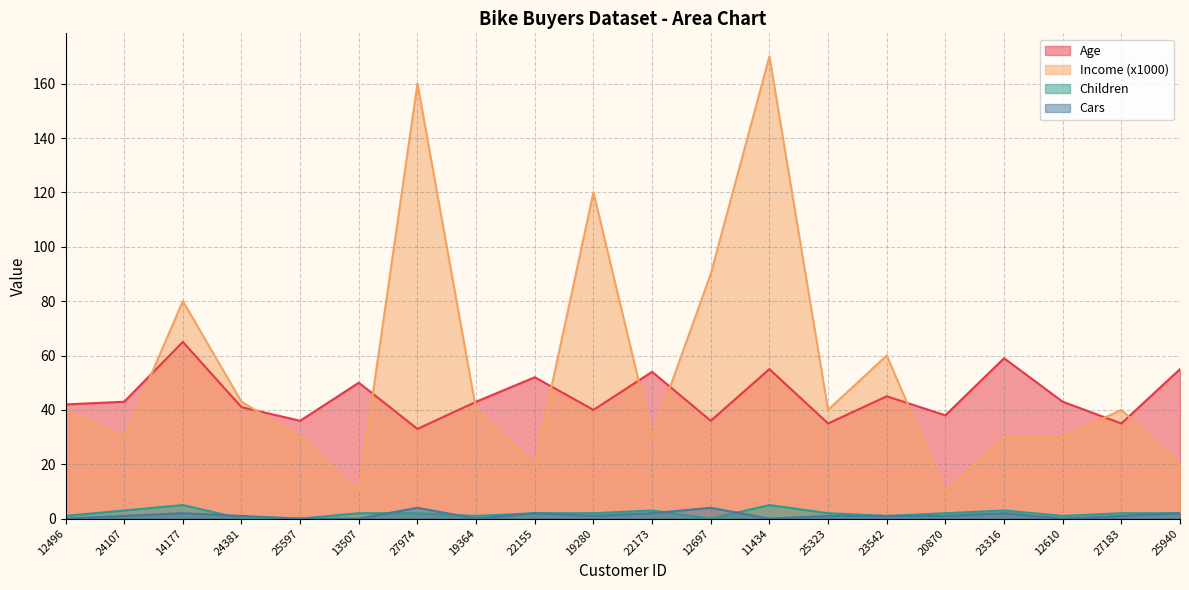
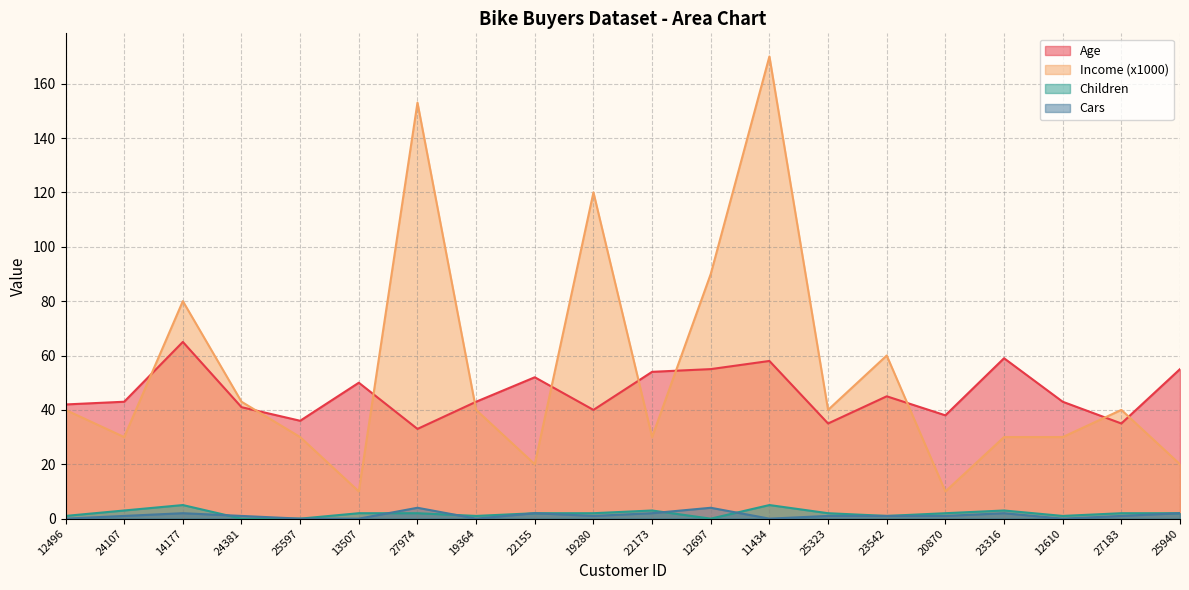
  {
    "Age": {
      "12496": 42,
      "24107": 43,
      "14177": 65,
      "24381": 41,
      "25597": 36,
      "13507": 50,
      "27974": 33,
      "19364": 43,
      "22155": 52,
      "19280": 40,
      "22173": 54,
-     "12697": 36,
-     "11434": 55,
+     "12697": 55,
+     "11434": 58,
      "25323": 35,
      "23542": 45,
      "20870": 38,
      "23316": 59,
      "12610": 43,
      "27183": 35,
      "25940": 55
    },
    "Income (x1000)": {
      "12496": 40,
      "24107": 30,
      "14177": 80,
      "24381": 43,
      "25597": 30,
      "13507": 10,
-     "27974": 160,
+     "27974": 153,
      "19364": 40,
      "22155": 20,
      "19280": 120,
      "22173": 30,
      "12697": 90,
      "11434": 170,
      "25323": 40,
      "23542": 60,
      "20870": 10,
      "23316": 30,
      "12610": 30,
      "27183": 40,
      "25940": 20
    }
  }
